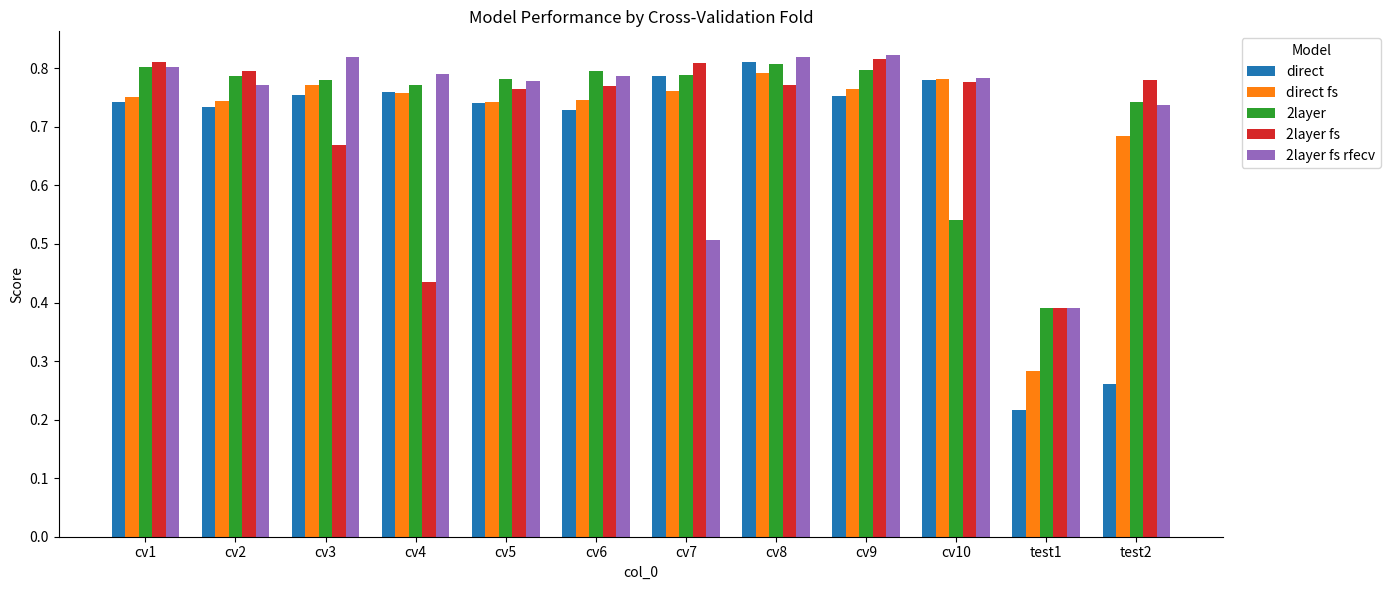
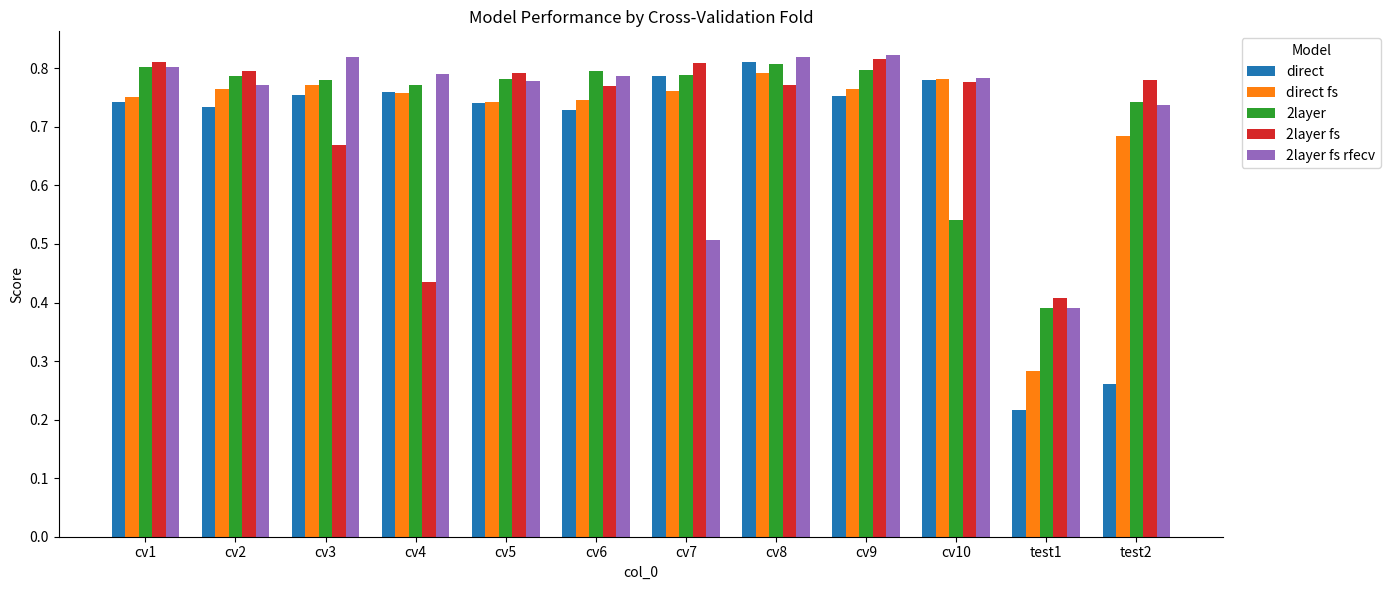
  {
    "direct": {
      "cv1": 0.74,
      "cv2": 0.73,
      "cv3": 0.76,
      "cv4": 0.76,
      "cv5": 0.74,
      "cv6": 0.73,
      "cv7": 0.79,
      "cv8": 0.81,
      "cv9": 0.75,
      "cv10": 0.78,
      "test1": 0.22,
      "test2": 0.26
    },
    "direct fs": {
      "cv1": 0.75,
-     "cv2": 0.74,
+     "cv2": 0.76,
      "cv3": 0.77,
      "cv4": 0.76,
      "cv5": 0.74,
      "cv6": 0.75,
      "cv7": 0.76,
      "cv8": 0.79,
      "cv9": 0.77,
      "cv10": 0.78,
      "test1": 0.28,
      "test2": 0.68
    },
    "2layer": {
      "cv1": 0.80,
      "cv2": 0.79,
      "cv3": 0.78,
      "cv4": 0.77,
      "cv5": 0.78,
      "cv6": 0.80,
      "cv7": 0.79,
      "cv8": 0.81,
      "cv9": 0.80,
      "cv10": 0.54,
      "test1": 0.39,
      "test2": 0.74
    },
    "2layer fs": {
      "cv1": 0.81,
      "cv2": 0.80,
      "cv3": 0.67,
      "cv4": 0.44,
-     "cv5": 0.77,
+     "cv5": 0.79,
      "cv6": 0.77,
      "cv7": 0.81,
      "cv8": 0.77,
      "cv9": 0.82,
      "cv10": 0.78,
-     "test1": 0.39,
+     "test1": 0.41,
      "test2": 0.78
    },
    "2layer fs rfecv": {
      "cv1": 0.80,
      "cv2": 0.77,
      "cv3": 0.82,
      "cv4": 0.79,
      "cv5": 0.78,
      "cv6": 0.79,
      "cv7": 0.51,
      "cv8": 0.82,
      "cv9": 0.82,
      "cv10": 0.78,
      "test1": 0.39,
      "test2": 0.74
    }
  }
